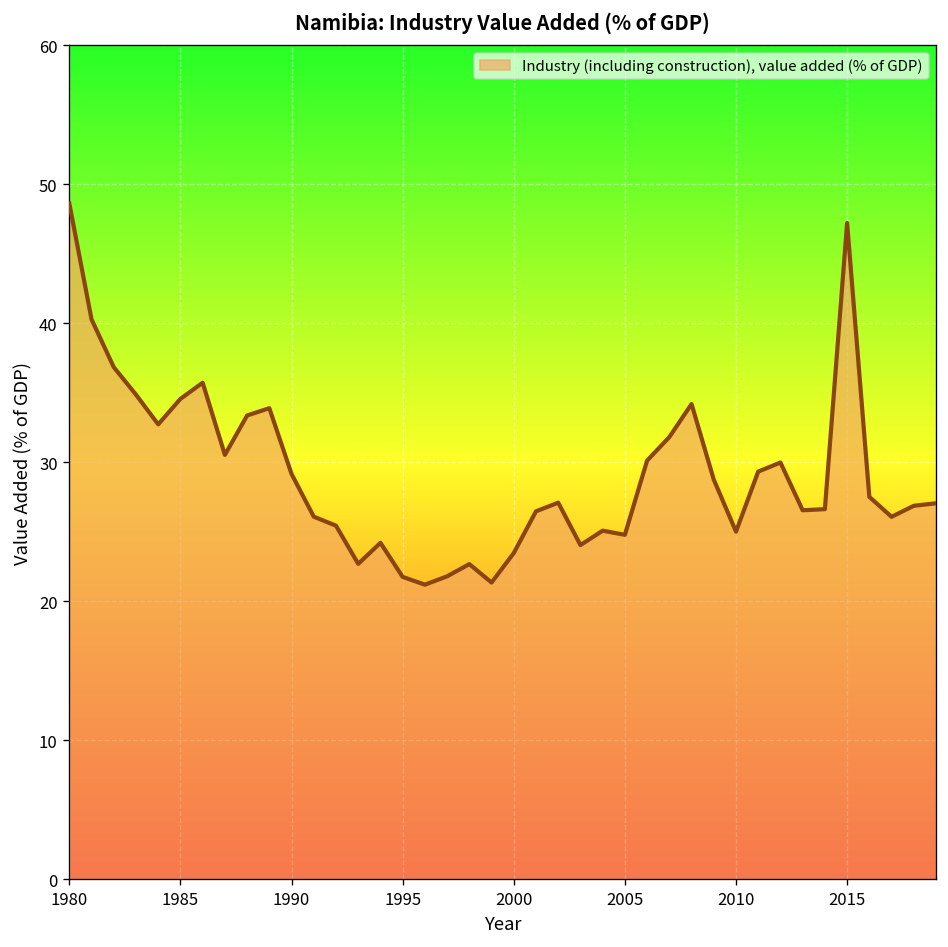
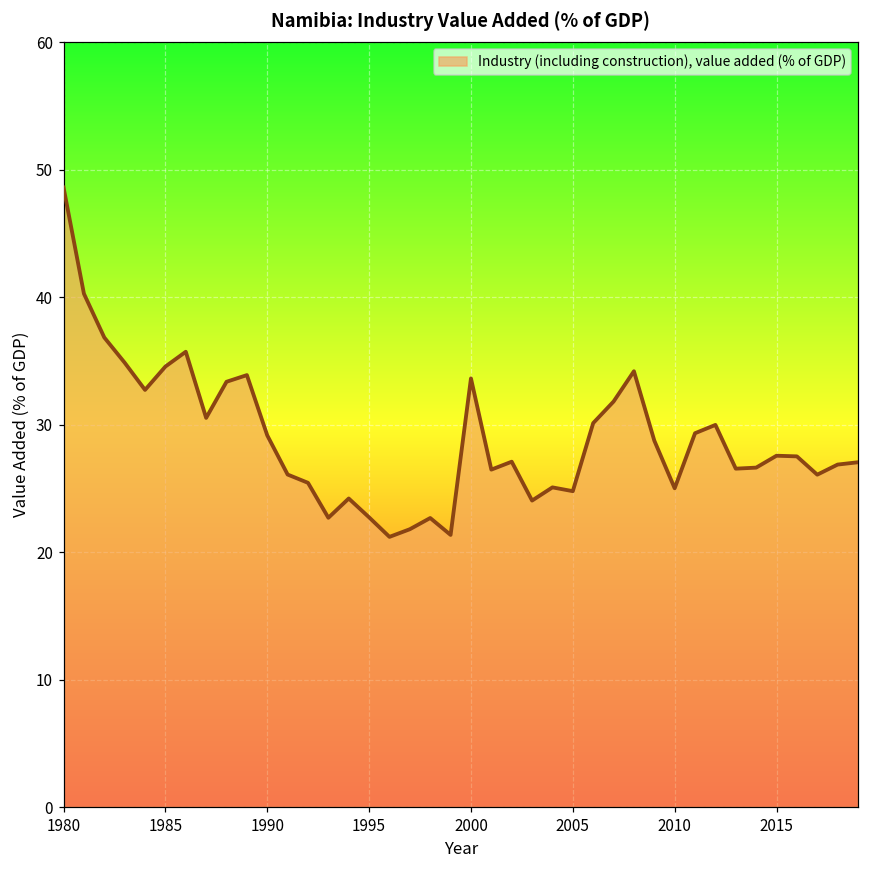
  {
    "1980": 48.6,
    "1985": 34.6,
    "1990": 29.2,
-   "1995": 21.8,
-   "2000": 23.5,
+   "1995": 22.7,
+   "2000": 33.6,
    "2005": 24.8,
    "2010": 25.0,
-   "2015": 47.2
+   "2015": 27.6
  }
